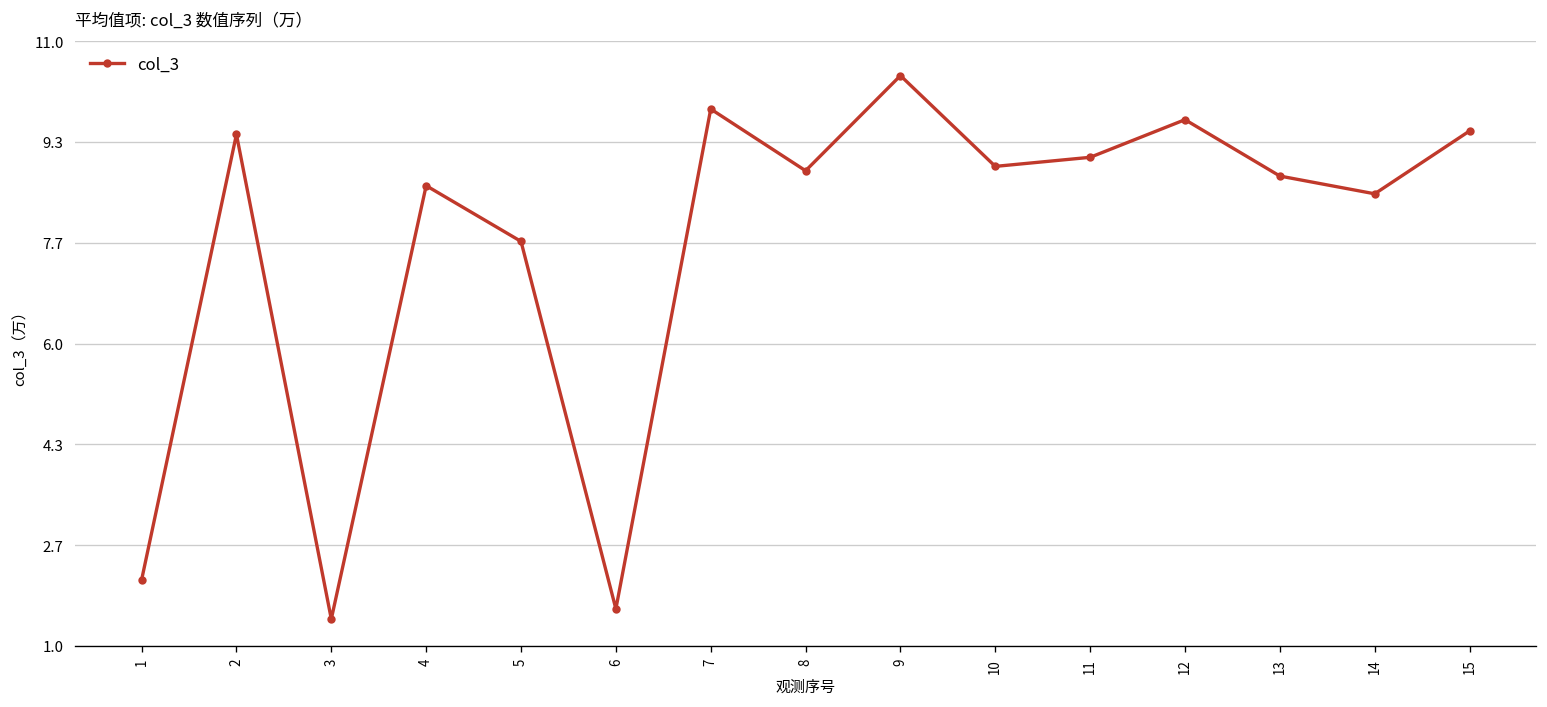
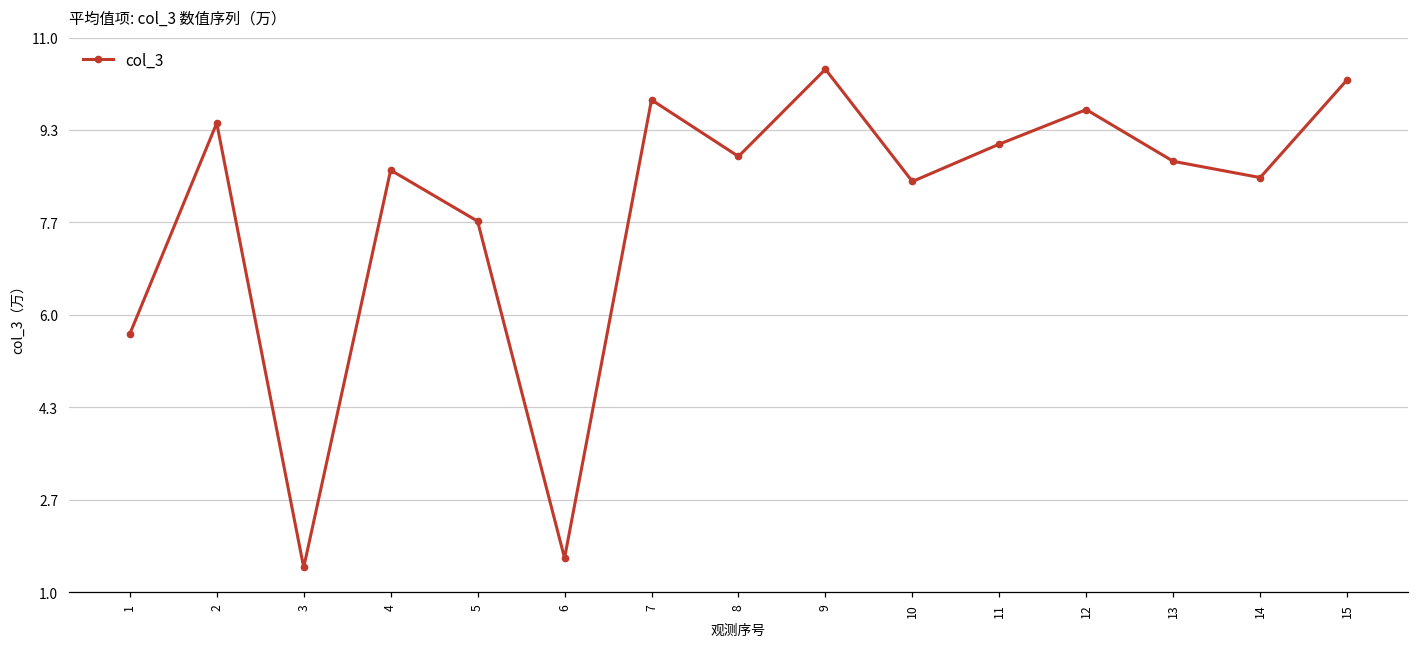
  {
-   "1": 2.1,
+   "1": 5.7,
    "2": 9.5,
    "3": 1.4,
    "4": 8.6,
    "5": 7.7,
    "6": 1.6,
    "7": 9.9,
    "8": 8.9,
    "9": 10.4,
-   "10": 8.9,
+   "10": 8.4,
    "11": 9.1,
    "12": 9.7,
    "13": 8.8,
    "14": 8.5,
-   "15": 9.5
+   "15": 10.2
  }
